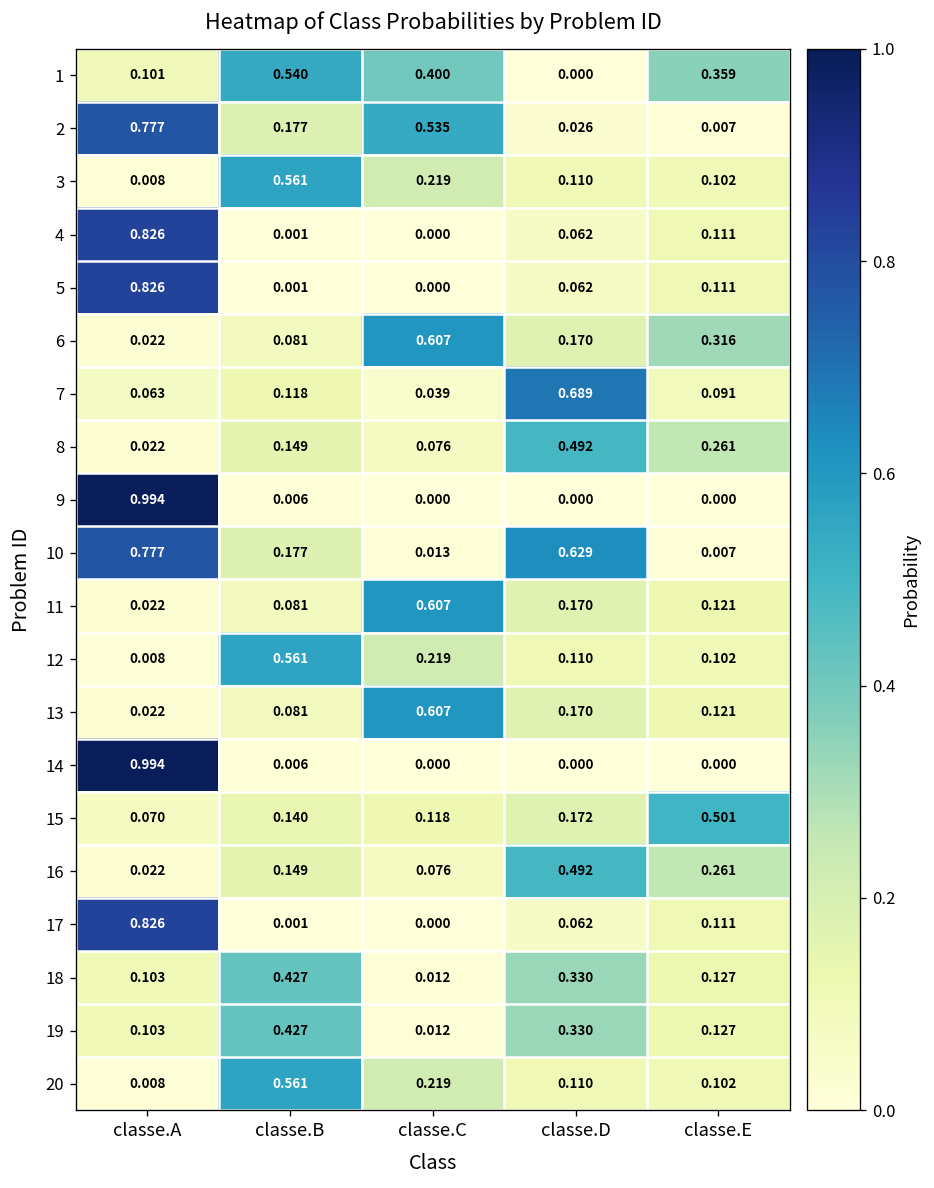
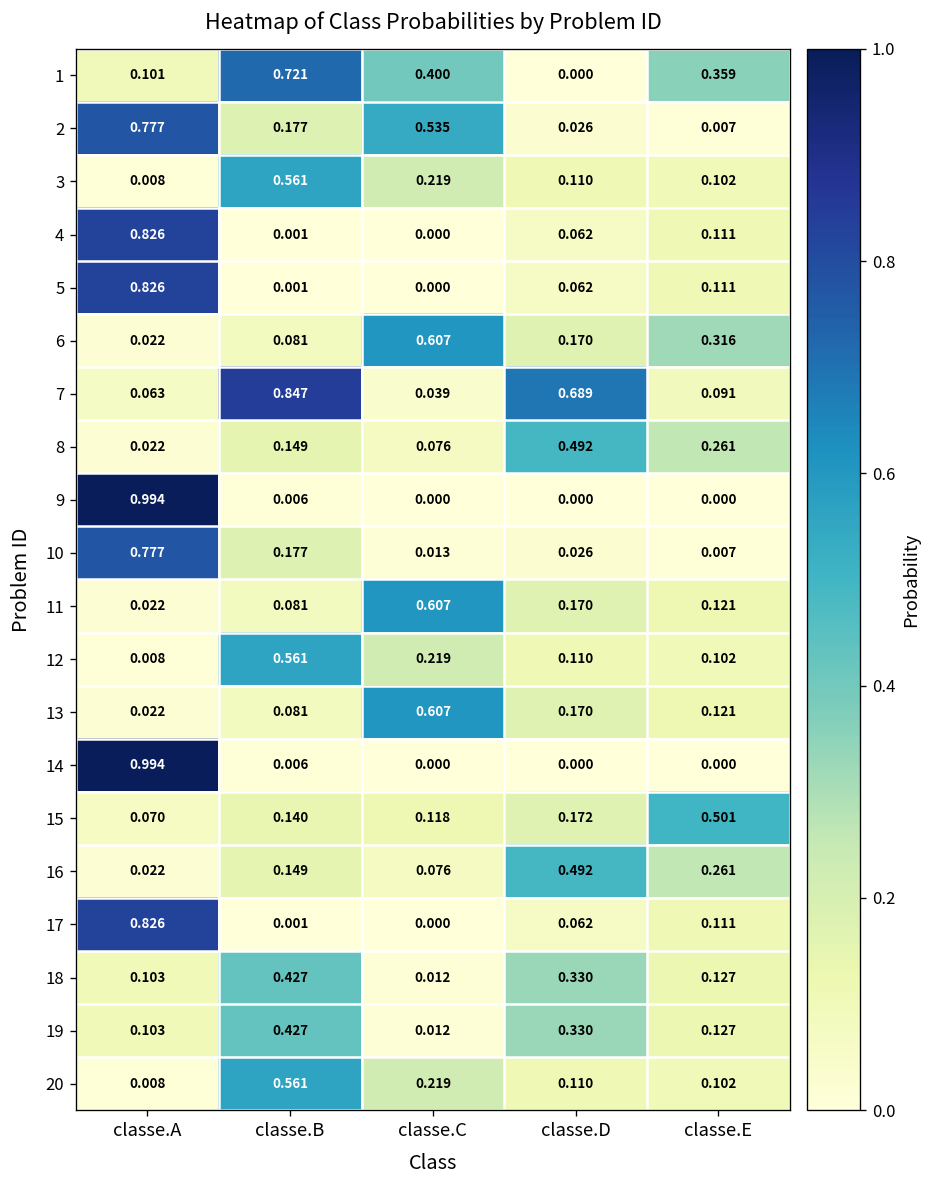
  {
    "1": {
      "classe.A": 0.101,
-     "classe.B": 0.540,
+     "classe.B": 0.721,
      "classe.C": 0.400,
      "classe.D": 0.000,
      "classe.E": 0.359
    },
    "2": {
      "classe.A": 0.777,
      "classe.B": 0.177,
      "classe.C": 0.535,
      "classe.D": 0.026,
      "classe.E": 0.007
    },
    "3": {
      "classe.A": 0.008,
      "classe.B": 0.561,
      "classe.C": 0.219,
      "classe.D": 0.110,
      "classe.E": 0.102
    },
    "4": {
      "classe.A": 0.826,
      "classe.B": 0.001,
      "classe.C": 0.000,
      "classe.D": 0.062,
      "classe.E": 0.111
    },
    "5": {
      "classe.A": 0.826,
      "classe.B": 0.001,
      "classe.C": 0.000,
      "classe.D": 0.062,
      "classe.E": 0.111
    },
    "6": {
      "classe.A": 0.022,
      "classe.B": 0.081,
      "classe.C": 0.607,
      "classe.D": 0.170,
      "classe.E": 0.316
    },
    "7": {
      "classe.A": 0.063,
-     "classe.B": 0.118,
+     "classe.B": 0.847,
      "classe.C": 0.039,
      "classe.D": 0.689,
      "classe.E": 0.091
    },
    "8": {
      "classe.A": 0.022,
      "classe.B": 0.149,
      "classe.C": 0.076,
      "classe.D": 0.492,
      "classe.E": 0.261
    },
    "9": {
      "classe.A": 0.994,
      "classe.B": 0.006,
      "classe.C": 0.000,
      "classe.D": 0.000,
      "classe.E": 0.000
    },
    "10": {
      "classe.A": 0.777,
      "classe.B": 0.177,
      "classe.C": 0.013,
-     "classe.D": 0.629,
+     "classe.D": 0.026,
      "classe.E": 0.007
    },
    "11": {
      "classe.A": 0.022,
      "classe.B": 0.081,
      "classe.C": 0.607,
      "classe.D": 0.170,
      "classe.E": 0.121
    },
    "12": {
      "classe.A": 0.008,
      "classe.B": 0.561,
      "classe.C": 0.219,
      "classe.D": 0.110,
      "classe.E": 0.102
    },
    "13": {
      "classe.A": 0.022,
      "classe.B": 0.081,
      "classe.C": 0.607,
      "classe.D": 0.170,
      "classe.E": 0.121
    },
    "14": {
      "classe.A": 0.994,
      "classe.B": 0.006,
      "classe.C": 0.000,
      "classe.D": 0.000,
      "classe.E": 0.000
    },
    "15": {
      "classe.A": 0.070,
      "classe.B": 0.140,
      "classe.C": 0.118,
      "classe.D": 0.172,
      "classe.E": 0.501
    },
    "16": {
      "classe.A": 0.022,
      "classe.B": 0.149,
      "classe.C": 0.076,
      "classe.D": 0.492,
      "classe.E": 0.261
    },
    "17": {
      "classe.A": 0.826,
      "classe.B": 0.001,
      "classe.C": 0.000,
      "classe.D": 0.062,
      "classe.E": 0.111
    },
    "18": {
      "classe.A": 0.103,
      "classe.B": 0.427,
      "classe.C": 0.012,
      "classe.D": 0.330,
      "classe.E": 0.127
    },
    "19": {
      "classe.A": 0.103,
      "classe.B": 0.427,
      "classe.C": 0.012,
      "classe.D": 0.330,
      "classe.E": 0.127
    },
    "20": {
      "classe.A": 0.008,
      "classe.B": 0.561,
      "classe.C": 0.219,
      "classe.D": 0.110,
      "classe.E": 0.102
    }
  }
